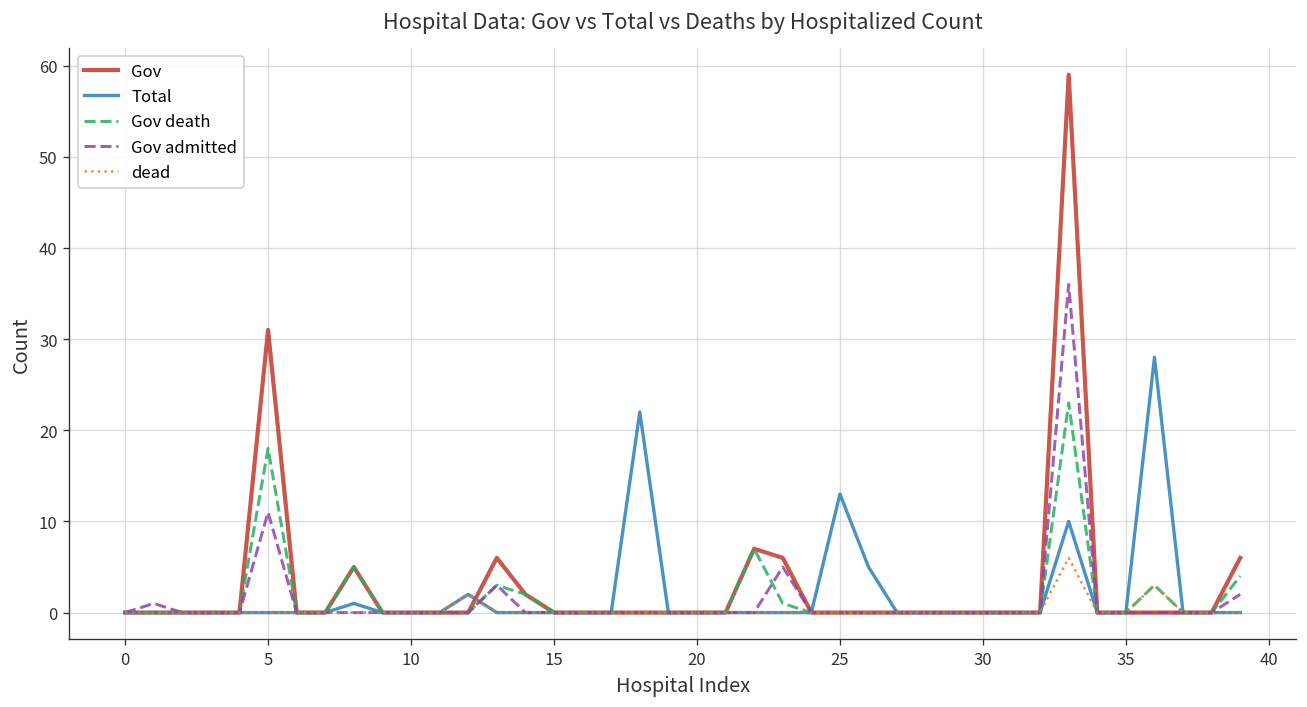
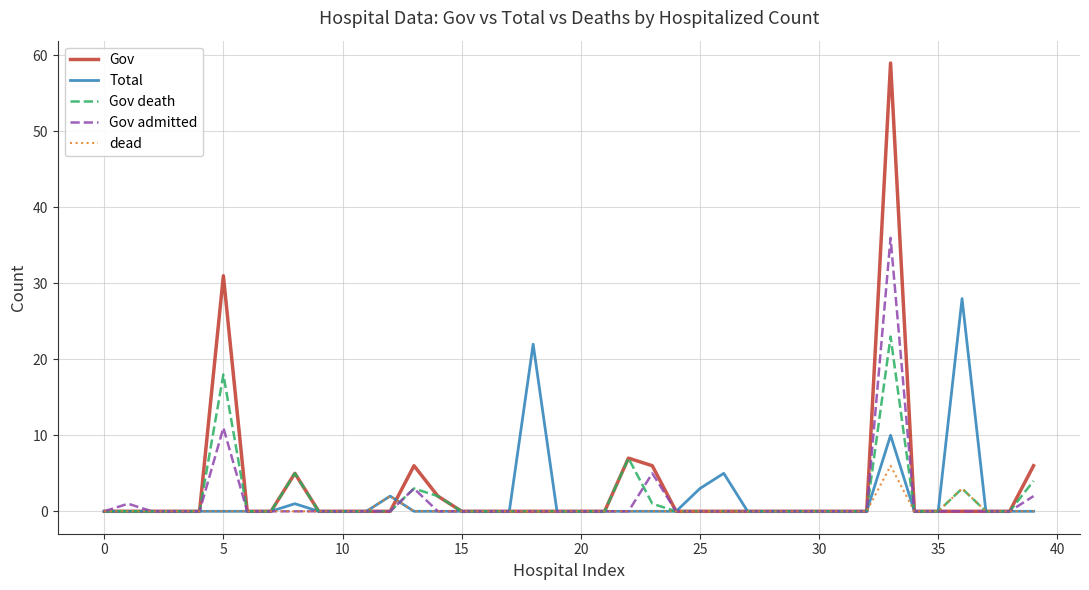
  {
    "Gov": {
      "5": 31
    },
    "Total": {
-     "25": 13
+     "25": 3
    },
    "Gov death": {
      "5": 18
    },
    "Gov admitted": {
      "5": 11
    }
  }
